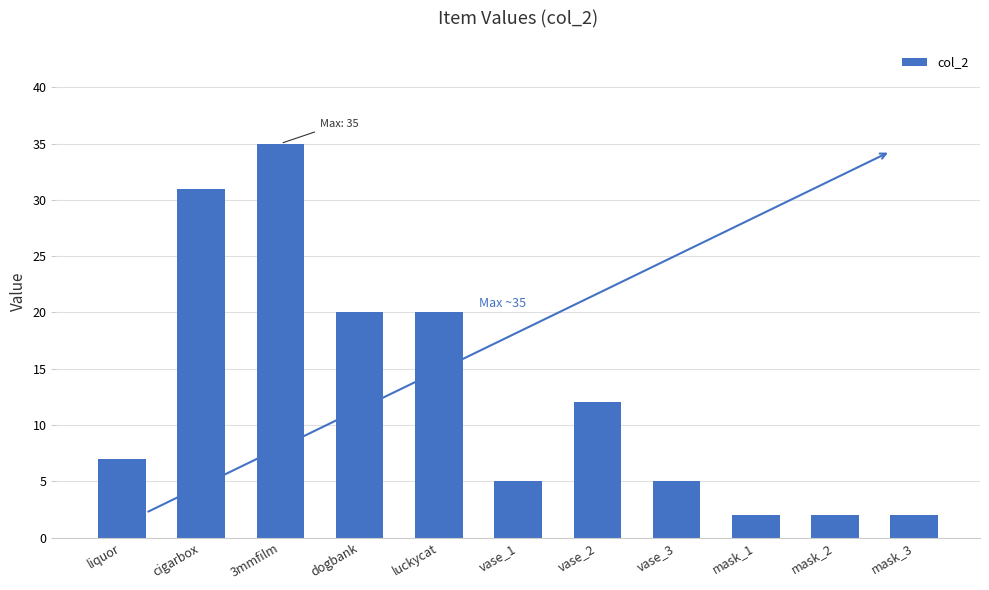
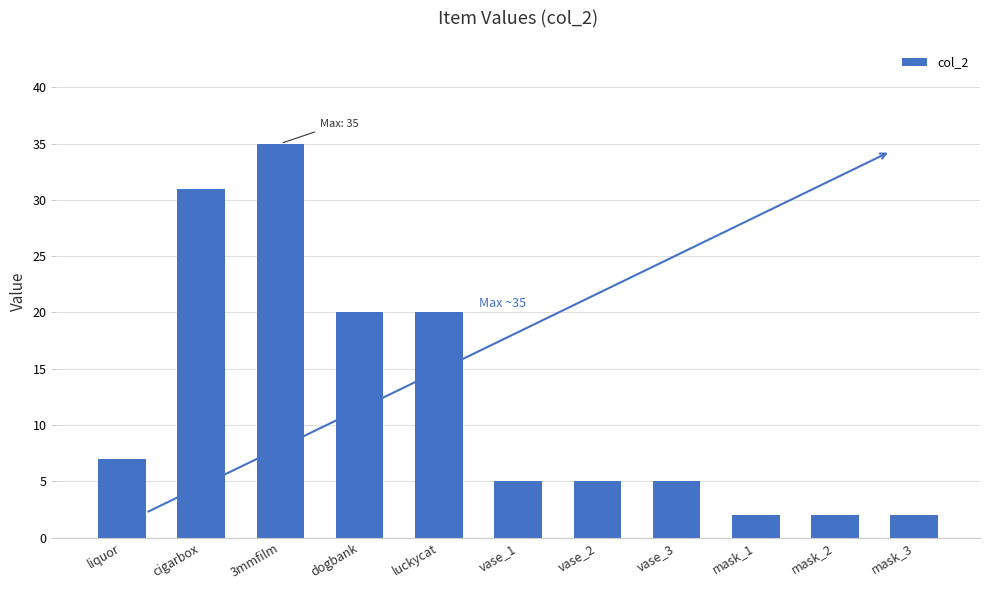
  {
    "liquor": 7,
    "cigarbox": 31,
    "dogbank": 20,
    "luckycat": 20,
    "vase_1": 5,
-   "vase_2": 12,
+   "vase_2": 5,
    "vase_3": 5,
    "mask_1": 2,
    "mask_2": 2,
    "mask_3": 2
  }
